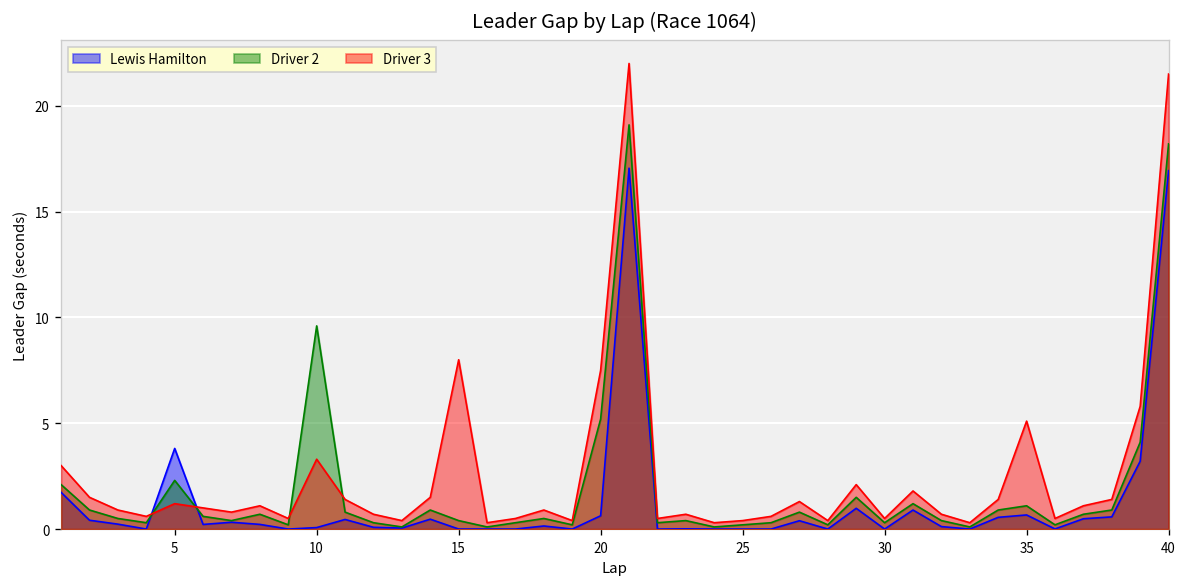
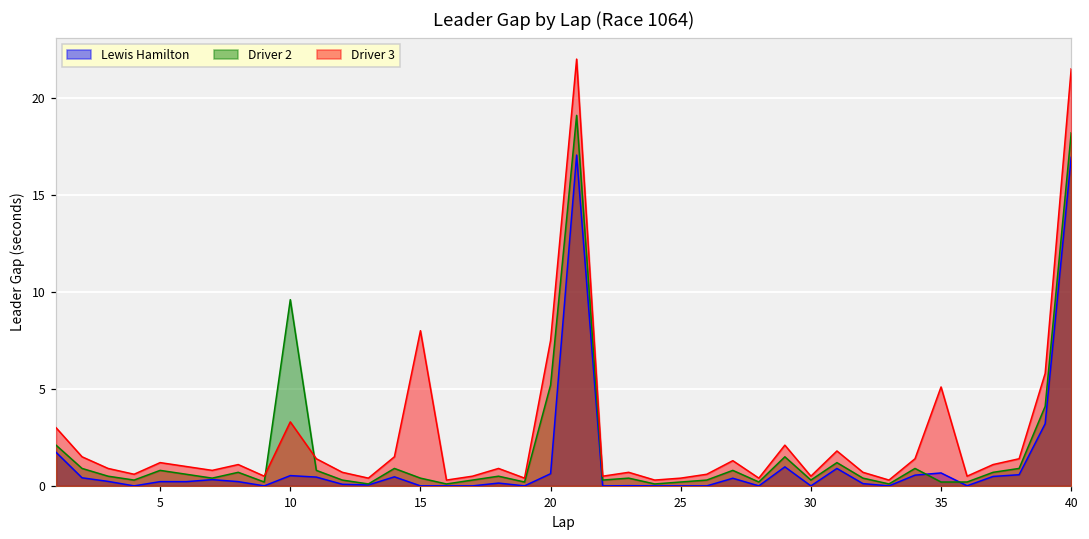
  {
    "Lewis Hamilton": {
-     "5": 3.8,
-     "10": 0.1,
+     "5": 0.2,
+     "10": 0.5,
      "15": 0.0,
      "20": 0.6,
      "25": 0.0,
      "30": 0.0,
      "35": 0.7,
      "40": 16.9
    },
    "Driver 2": {
-     "5": 2.3,
+     "5": 0.8,
      "10": 9.6,
      "15": 0.4,
      "20": 5.2,
      "25": 0.2,
      "30": 0.3,
-     "35": 1.1,
+     "35": 0.2,
      "40": 18.2
    },
    "Driver 3": {
      "5": 1.2,
      "10": 3.3,
      "15": 8.0,
      "20": 7.5,
      "25": 0.4,
      "30": 0.5,
      "35": 5.1,
      "40": 21.5
    }
  }
